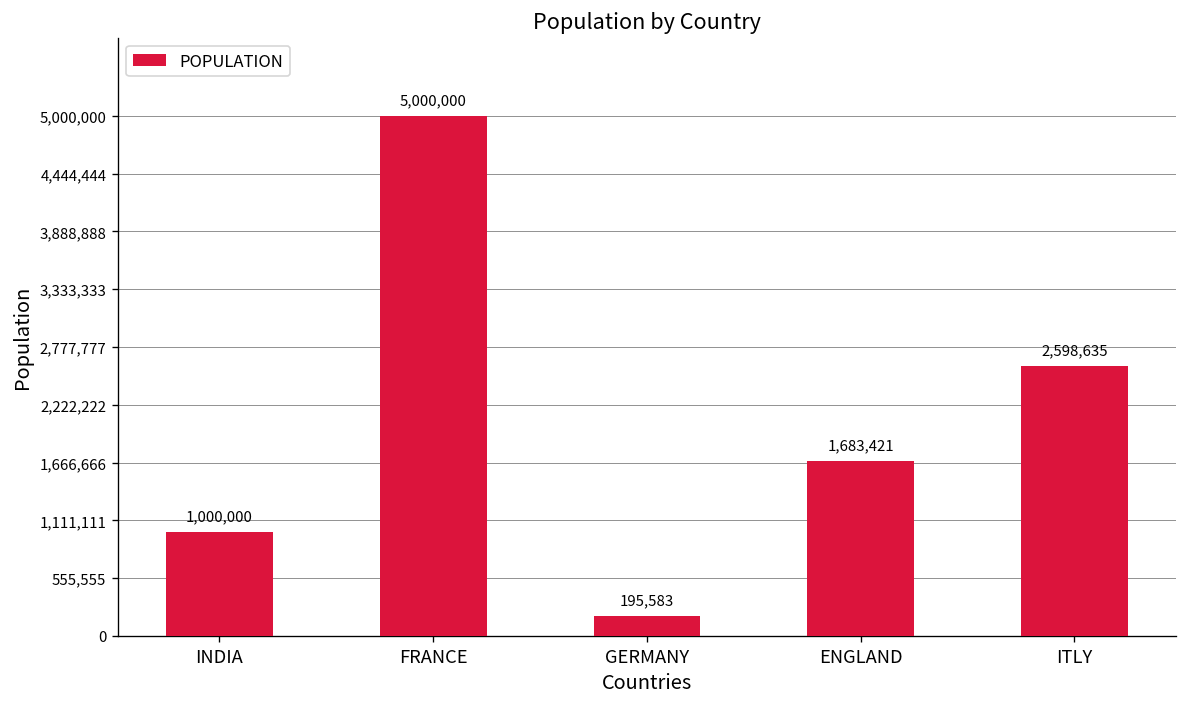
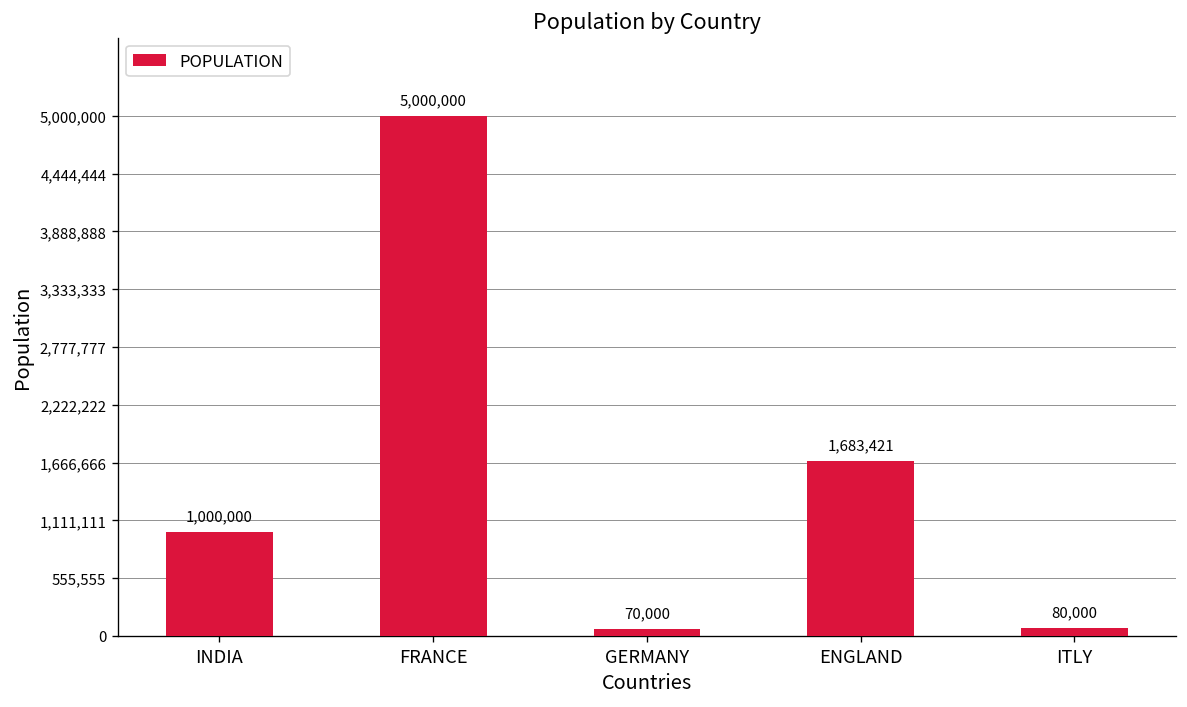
  {
    "INDIA": "1,000,000",
    "FRANCE": "5,000,000",
-   "GERMANY": "195,583",
+   "GERMANY": "70,000",
    "ENGLAND": "1,683,421",
-   "ITLY": "2,598,635"
+   "ITLY": "80,000"
  }
